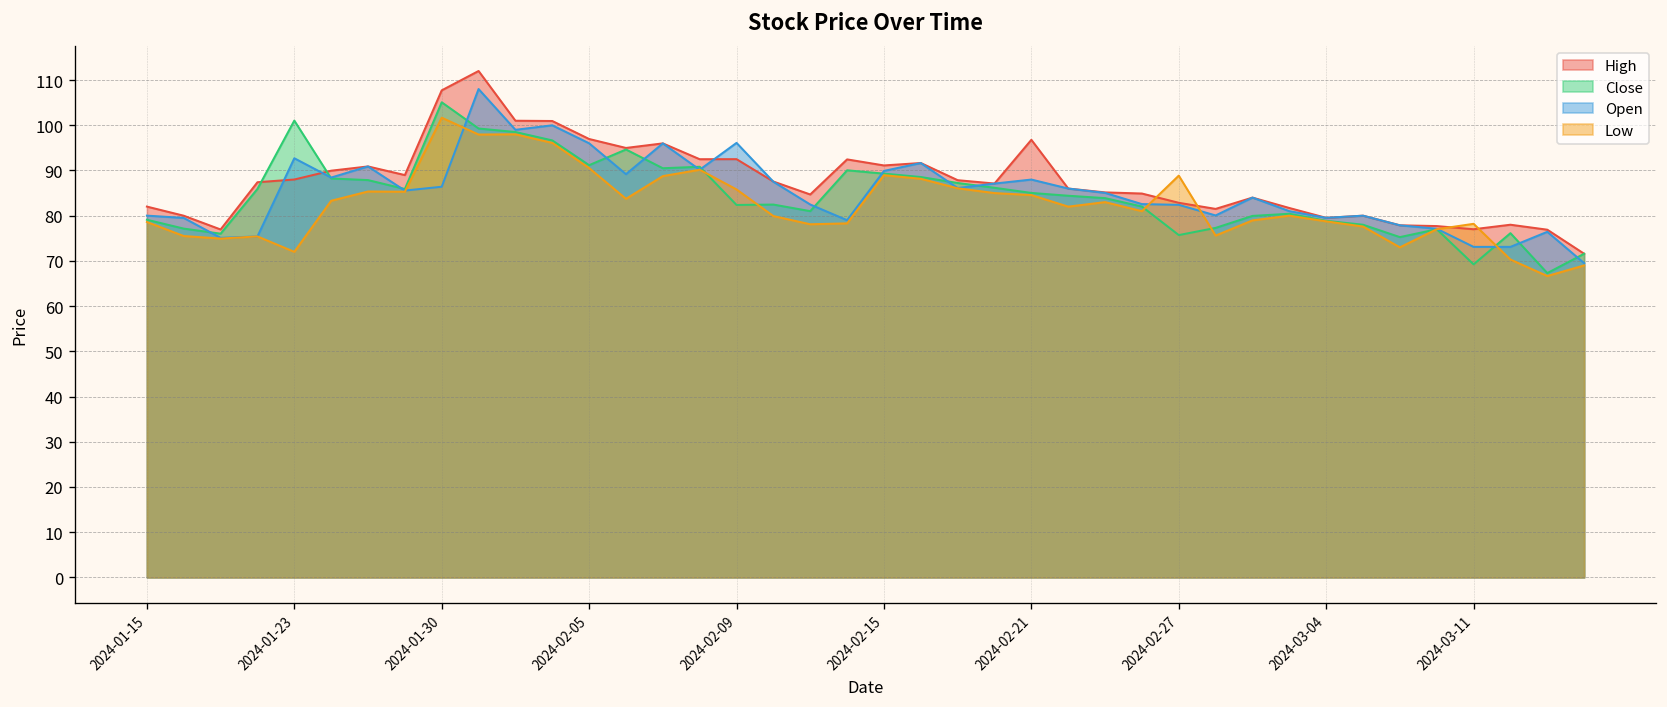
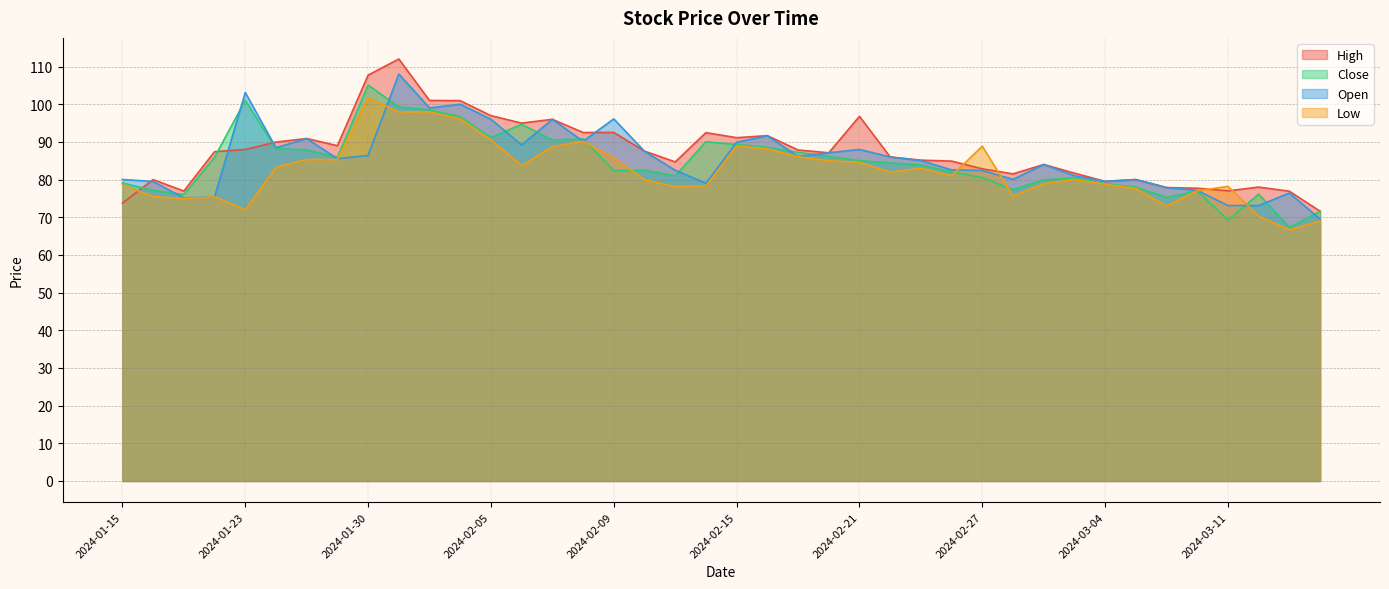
  {
    "High": {
-     "2024-01-15": 82,
+     "2024-01-15": 74,
      "2024-01-23": 88,
      "2024-01-30": 108,
      "2024-02-05": 97,
      "2024-02-09": 93,
      "2024-02-15": 91,
      "2024-02-21": 97,
      "2024-03-11": 77
    },
    "Close": {
      "2024-01-23": 101,
      "2024-01-30": 105,
      "2024-02-09": 82,
-     "2024-02-27": 76,
+     "2024-02-27": 81,
      "2024-03-11": 69
    },
    "Open": {
      "2024-01-15": 80,
-     "2024-01-23": 93,
+     "2024-01-23": 103,
      "2024-01-30": 86,
      "2024-02-05": 96,
      "2024-02-09": 96,
      "2024-02-21": 88,
      "2024-03-11": 73
    },
    "Low": {
      "2024-01-23": 72,
      "2024-01-30": 102,
      "2024-02-09": 86,
      "2024-02-27": 89,
      "2024-03-11": 78
    }
  }
